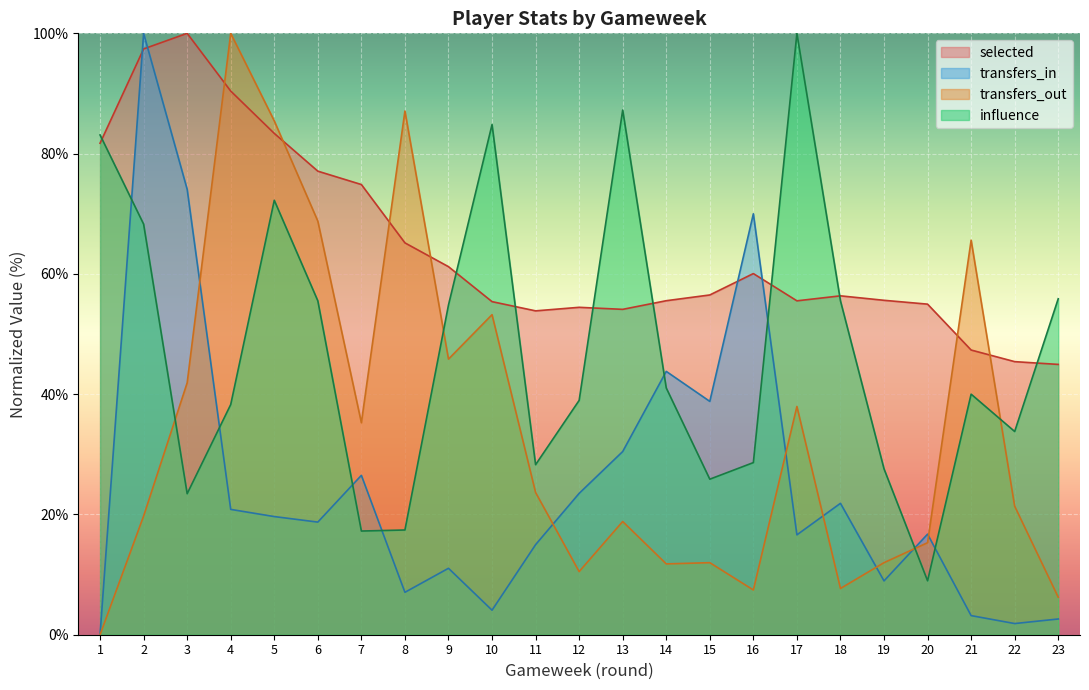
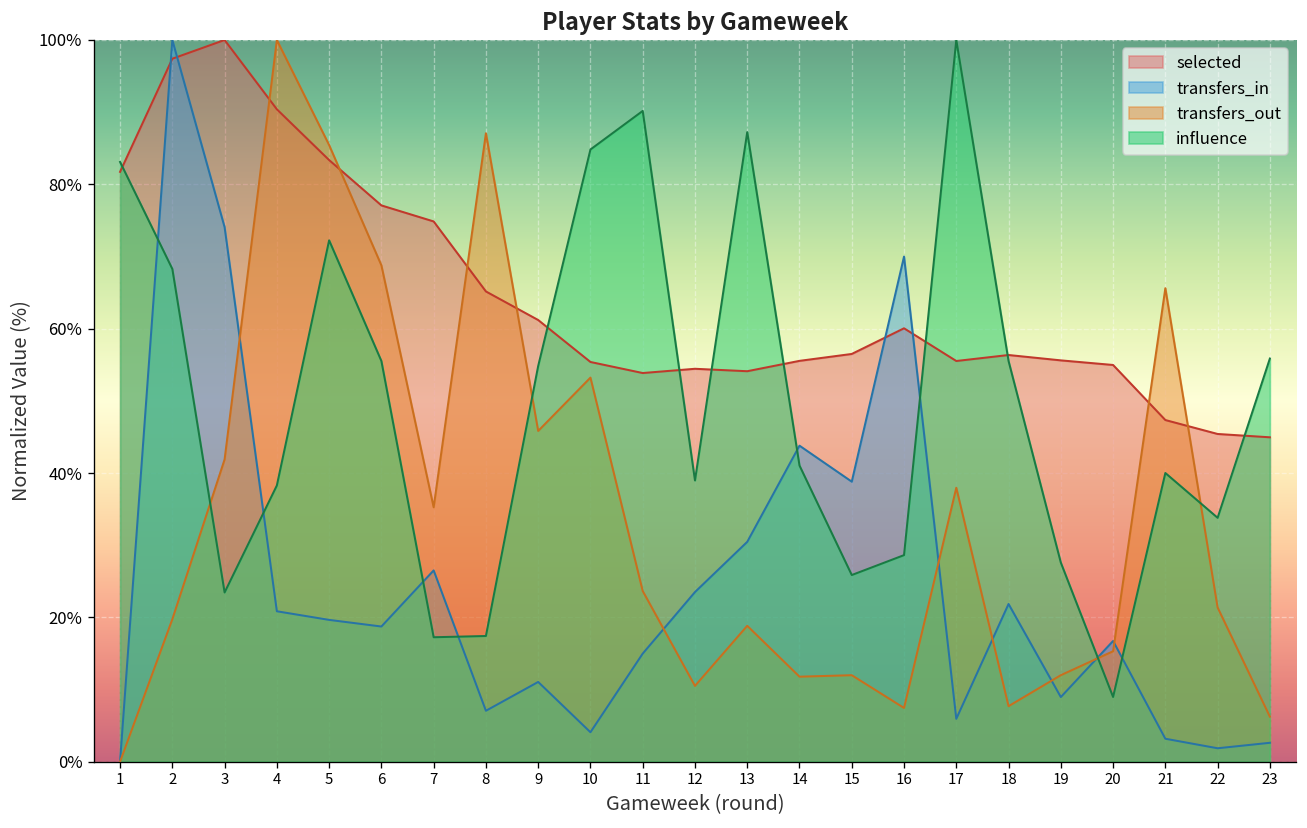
  {
    "transfers_in": {
      "2": "100%",
      "3": "74%",
      "4": "21%",
      "5": "20%",
      "6": "19%",
      "7": "27%",
      "8": "7%",
      "9": "11%",
      "10": "4%",
      "11": "15%",
      "12": "24%",
      "13": "30%",
      "14": "44%",
      "15": "39%",
      "16": "70%",
-     "17": "17%",
+     "17": "6%",
      "18": "22%",
      "19": "9%",
      "20": "17%",
      "21": "3%",
      "22": "2%",
      "23": "3%"
    },
    "influence": {
      "1": "83%",
      "2": "68%",
      "3": "23%",
      "4": "38%",
      "5": "72%",
      "6": "56%",
      "7": "17%",
      "8": "17%",
      "9": "55%",
      "10": "85%",
-     "11": "28%",
+     "11": "90%",
      "12": "39%",
      "13": "87%",
      "14": "41%",
      "15": "26%",
      "16": "29%",
      "17": "100%",
      "18": "56%",
      "19": "28%",
      "20": "9%",
      "21": "40%",
      "22": "34%",
      "23": "56%"
    }
  }
